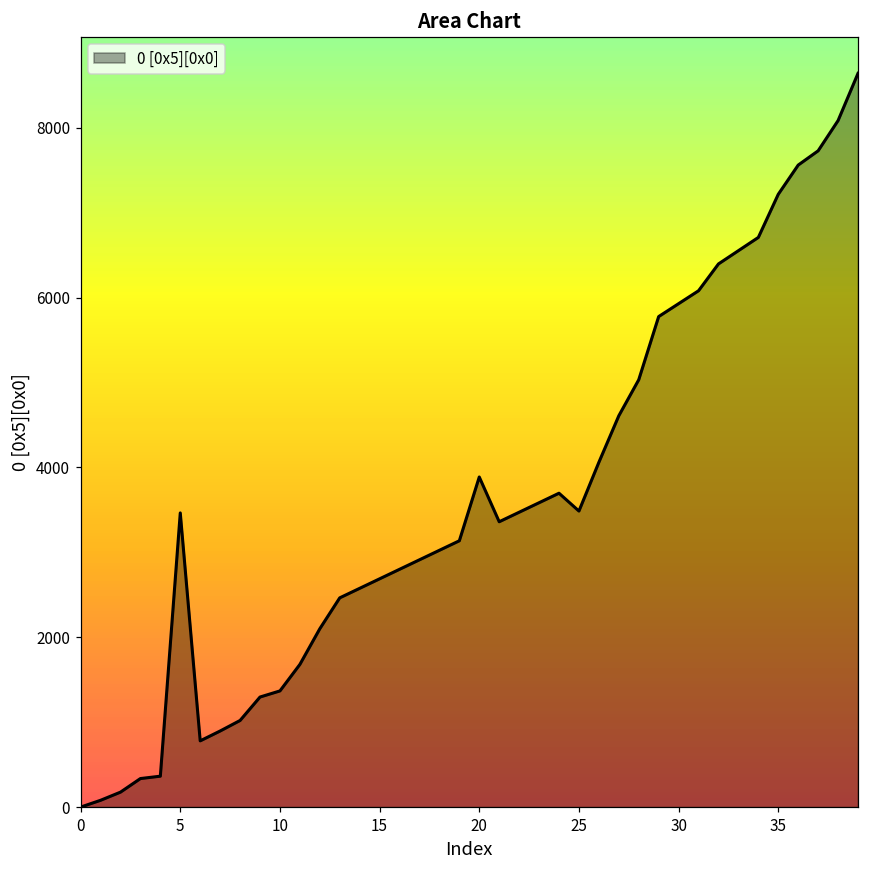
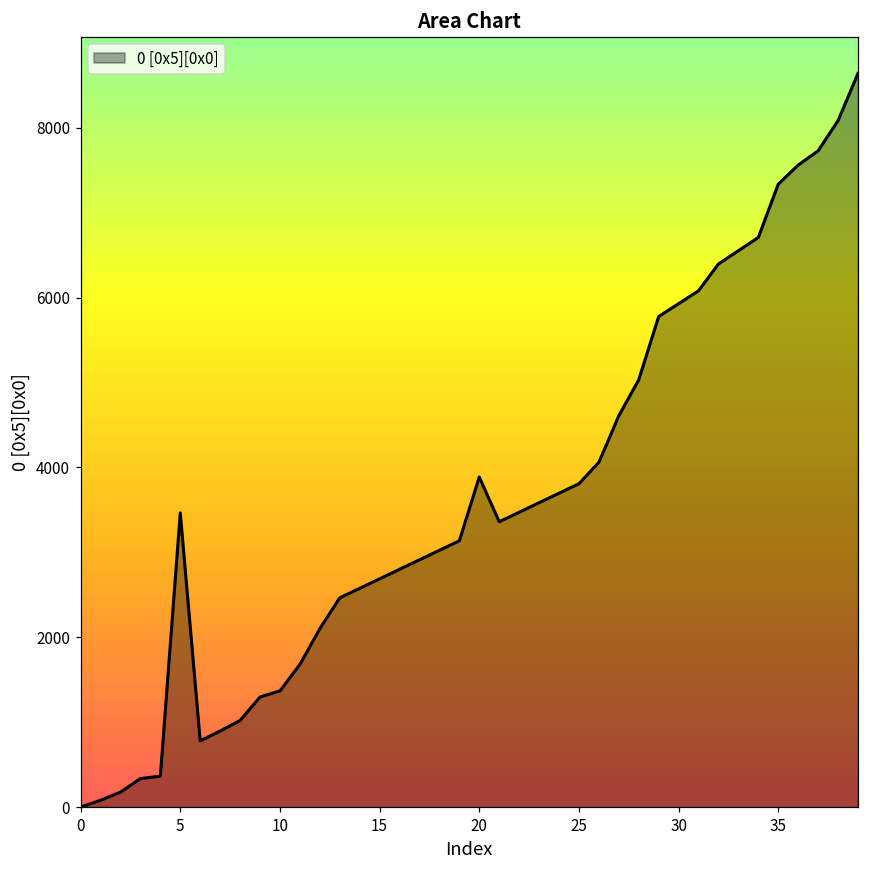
  {
    "0": 0,
    "5": 3500,
    "10": 1400,
    "15": 2700,
    "20": 3900,
-   "25": 3500,
+   "25": 3800,
    "30": 5900,
-   "35": 7200
+   "35": 7300
  }
